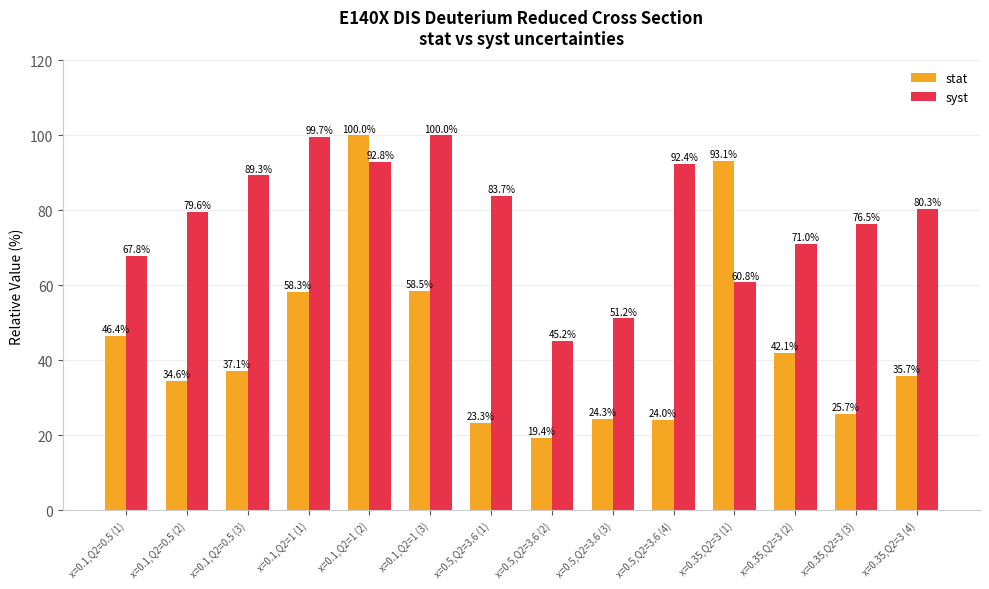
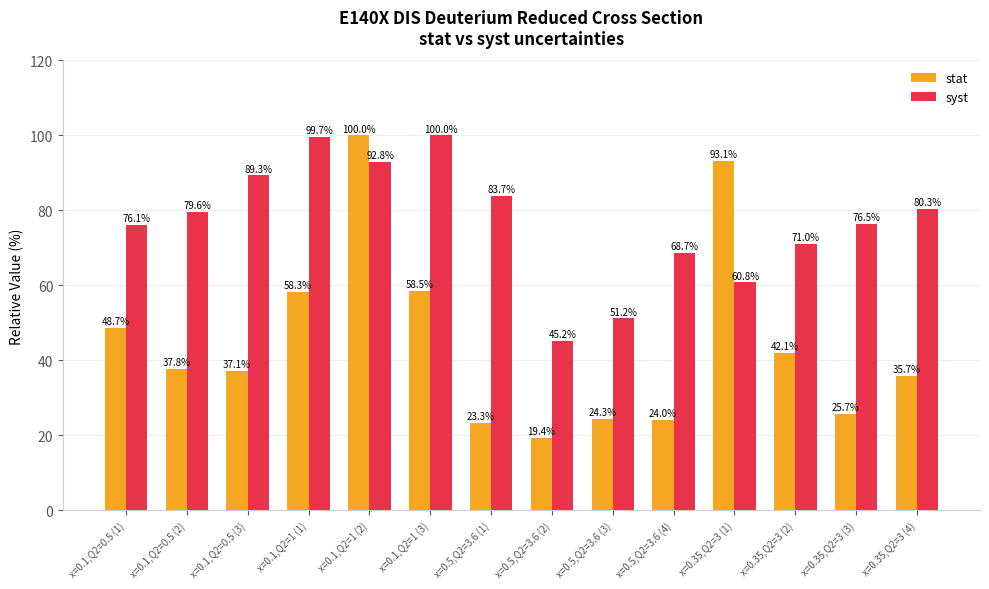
  {
    "stat": {
-     "x=0.1,Q2=0.5 (1)": "46.4%",
-     "x=0.1,Q2=0.5 (2)": "34.6%",
+     "x=0.1,Q2=0.5 (1)": "48.7%",
+     "x=0.1,Q2=0.5 (2)": "37.8%",
      "x=0.1,Q2=0.5 (3)": "37.1%",
      "x=0.1,Q2=1 (1)": "58.3%",
      "x=0.1,Q2=1 (2)": "100.0%",
      "x=0.1,Q2=1 (3)": "58.5%",
      "x=0.5,Q2=3.6 (1)": "23.3%",
      "x=0.5,Q2=3.6 (2)": "19.4%",
      "x=0.5,Q2=3.6 (3)": "24.3%",
      "x=0.5,Q2=3.6 (4)": "24.0%",
      "x=0.35,Q2=3 (1)": "93.1%",
      "x=0.35,Q2=3 (2)": "42.1%",
      "x=0.35,Q2=3 (3)": "25.7%",
      "x=0.35,Q2=3 (4)": "35.7%"
    },
    "syst": {
-     "x=0.1,Q2=0.5 (1)": "67.8%",
+     "x=0.1,Q2=0.5 (1)": "76.1%",
      "x=0.1,Q2=0.5 (2)": "79.6%",
      "x=0.1,Q2=0.5 (3)": "89.3%",
      "x=0.1,Q2=1 (1)": "99.7%",
      "x=0.1,Q2=1 (2)": "92.8%",
      "x=0.1,Q2=1 (3)": "100.0%",
      "x=0.5,Q2=3.6 (1)": "83.7%",
      "x=0.5,Q2=3.6 (2)": "45.2%",
      "x=0.5,Q2=3.6 (3)": "51.2%",
-     "x=0.5,Q2=3.6 (4)": "92.4%",
+     "x=0.5,Q2=3.6 (4)": "68.7%",
      "x=0.35,Q2=3 (1)": "60.8%",
      "x=0.35,Q2=3 (2)": "71.0%",
      "x=0.35,Q2=3 (3)": "76.5%",
      "x=0.35,Q2=3 (4)": "80.3%"
    }
  }
